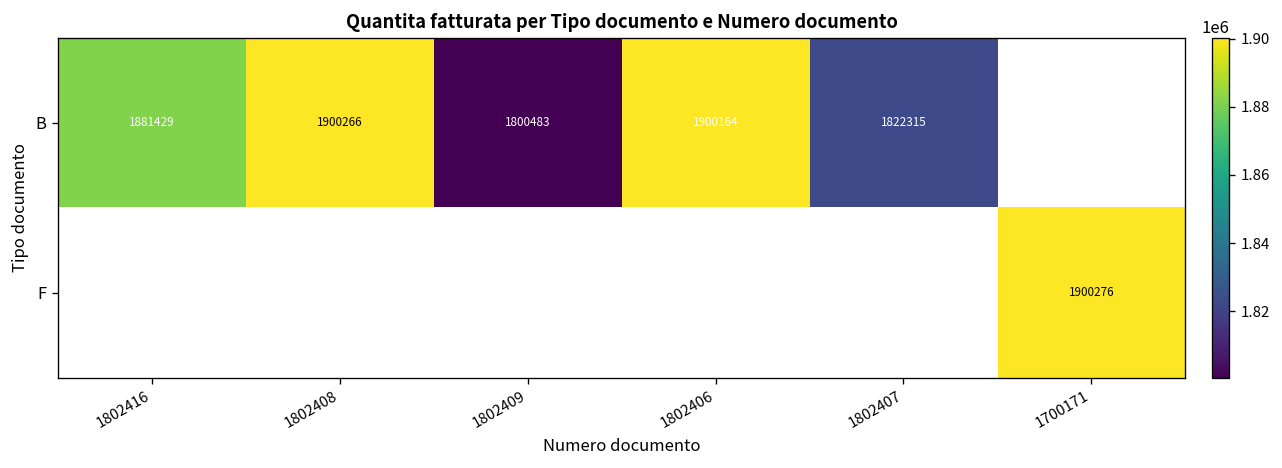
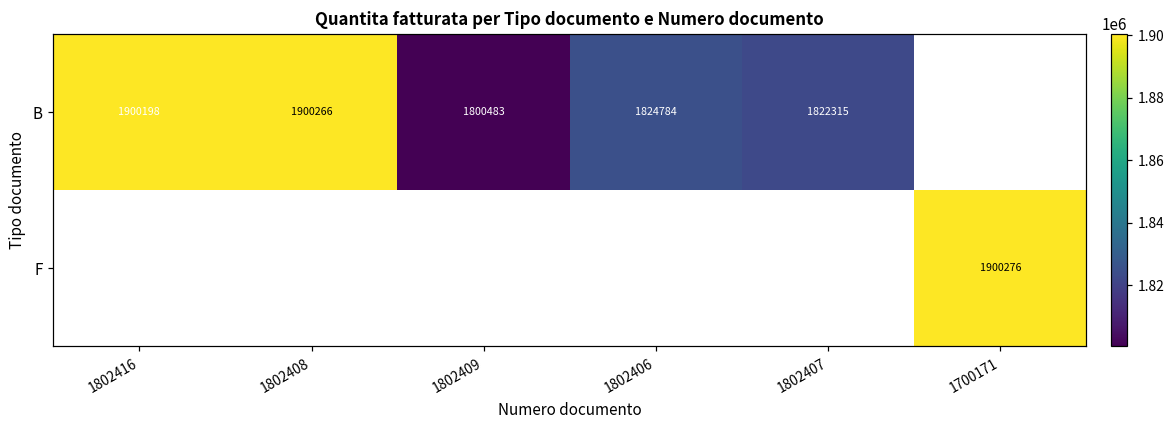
  {
    "B": {
-     "1802416": 1881429,
+     "1802416": 1900198,
      "1802408": 1900266,
      "1802409": 1800483,
-     "1802406": 1900164,
+     "1802406": 1824784,
      "1802407": 1822315
    },
    "F": {
      "1700171": 1900276
    }
  }
